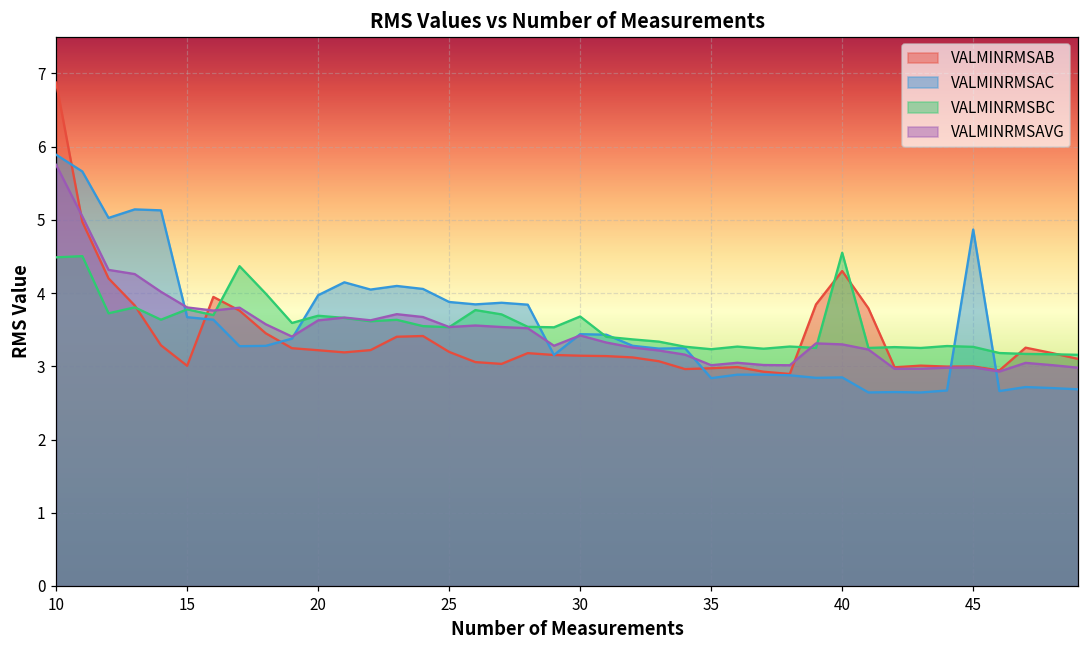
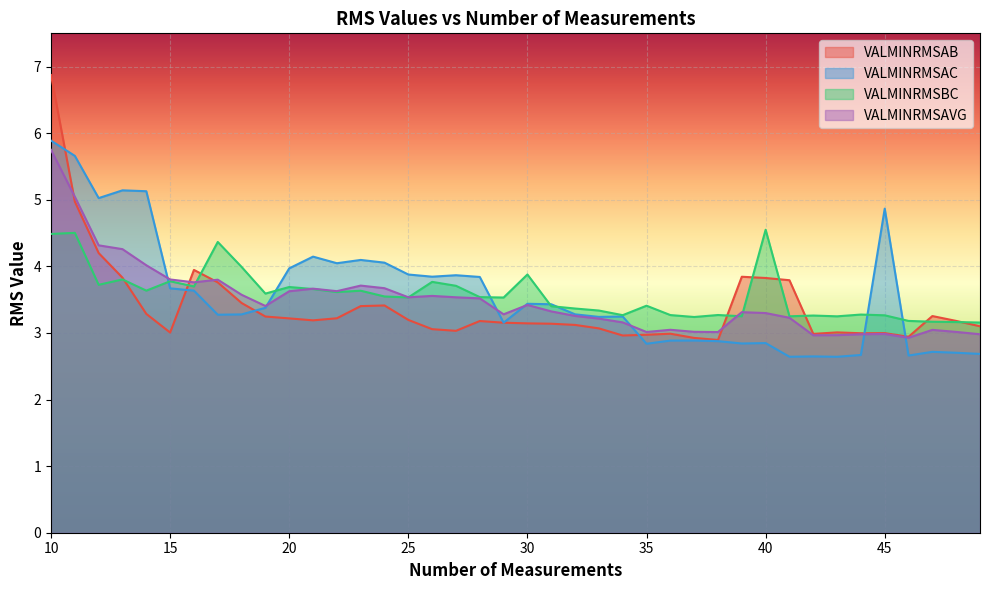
  {
    "VALMINRMSAB": {
      "10": 6.9,
      "15": 3.0,
      "20": 3.2,
      "25": 3.2,
      "30": 3.1,
      "35": 3.0,
-     "40": 4.3
+     "40": 3.8
    },
    "VALMINRMSAC": {
      "10": 5.9,
      "15": 3.7,
      "20": 4.0,
      "25": 3.9,
      "35": 2.8,
      "40": 2.8,
      "45": 4.9
    },
    "VALMINRMSBC": {
      "10": 4.5,
      "20": 3.7,
-     "30": 3.7,
-     "35": 3.2,
+     "30": 3.9,
+     "35": 3.4,
      "40": 4.6,
      "45": 3.3
    },
    "VALMINRMSAVG": {
      "10": 5.7,
      "20": 3.6,
      "35": 3.0,
      "40": 3.3
    }
  }
